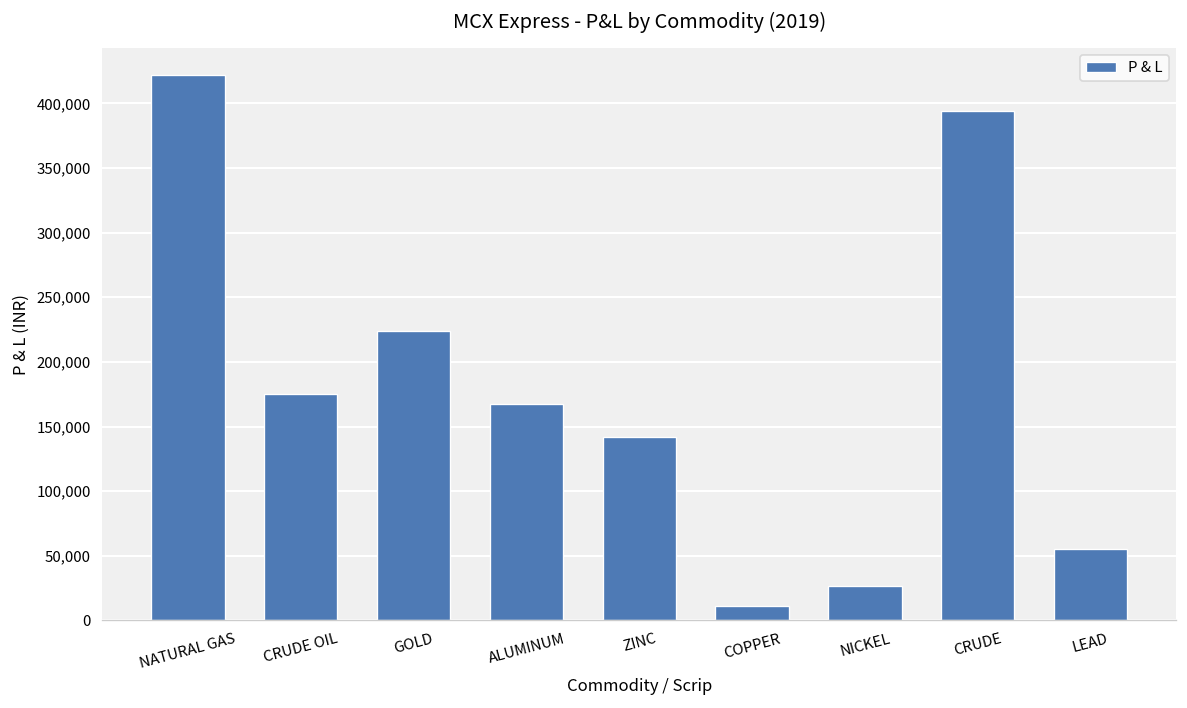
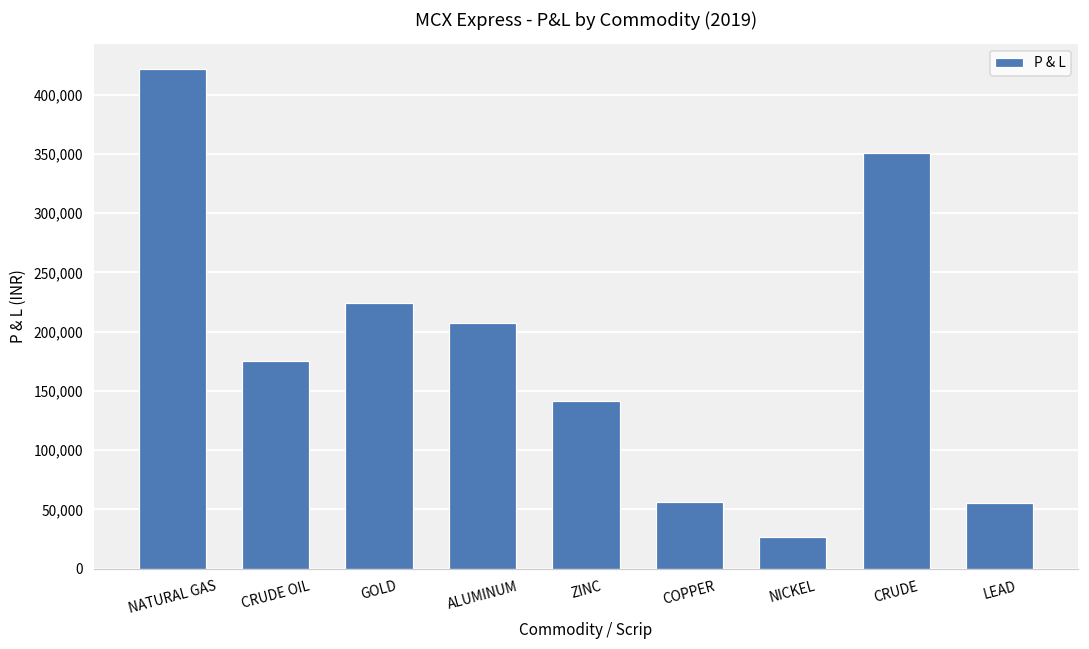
  {
    "NATURAL GAS": "422,000",
    "CRUDE OIL": "175,000",
    "GOLD": "224,000",
-   "ALUMINUM": "168,000",
+   "ALUMINUM": "208,000",
    "ZINC": "142,000",
-   "COPPER": "11,000",
+   "COPPER": "56,000",
    "NICKEL": "27,000",
-   "CRUDE": "394,000",
+   "CRUDE": "351,000",
    "LEAD": "55,000"
  }
